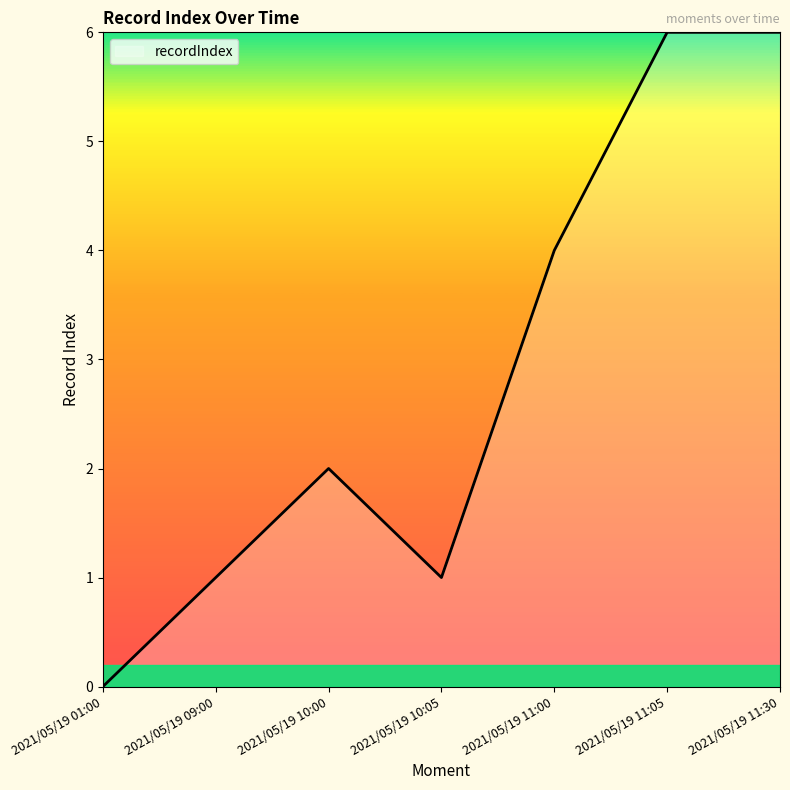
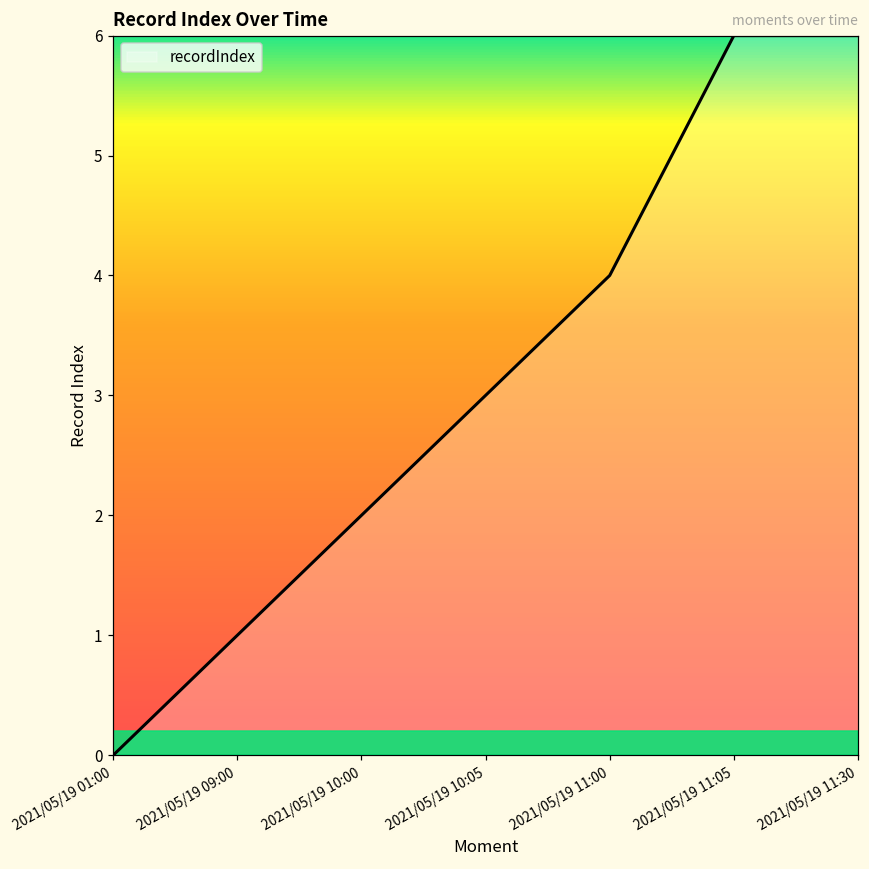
  {
    "2021/05/19 09:00": 1,
    "2021/05/19 10:00": 2,
-   "2021/05/19 10:05": 1,
+   "2021/05/19 10:05": 3,
    "2021/05/19 11:00": 4,
    "2021/05/19 11:05": 6,
    "2021/05/19 11:30": 6
  }
